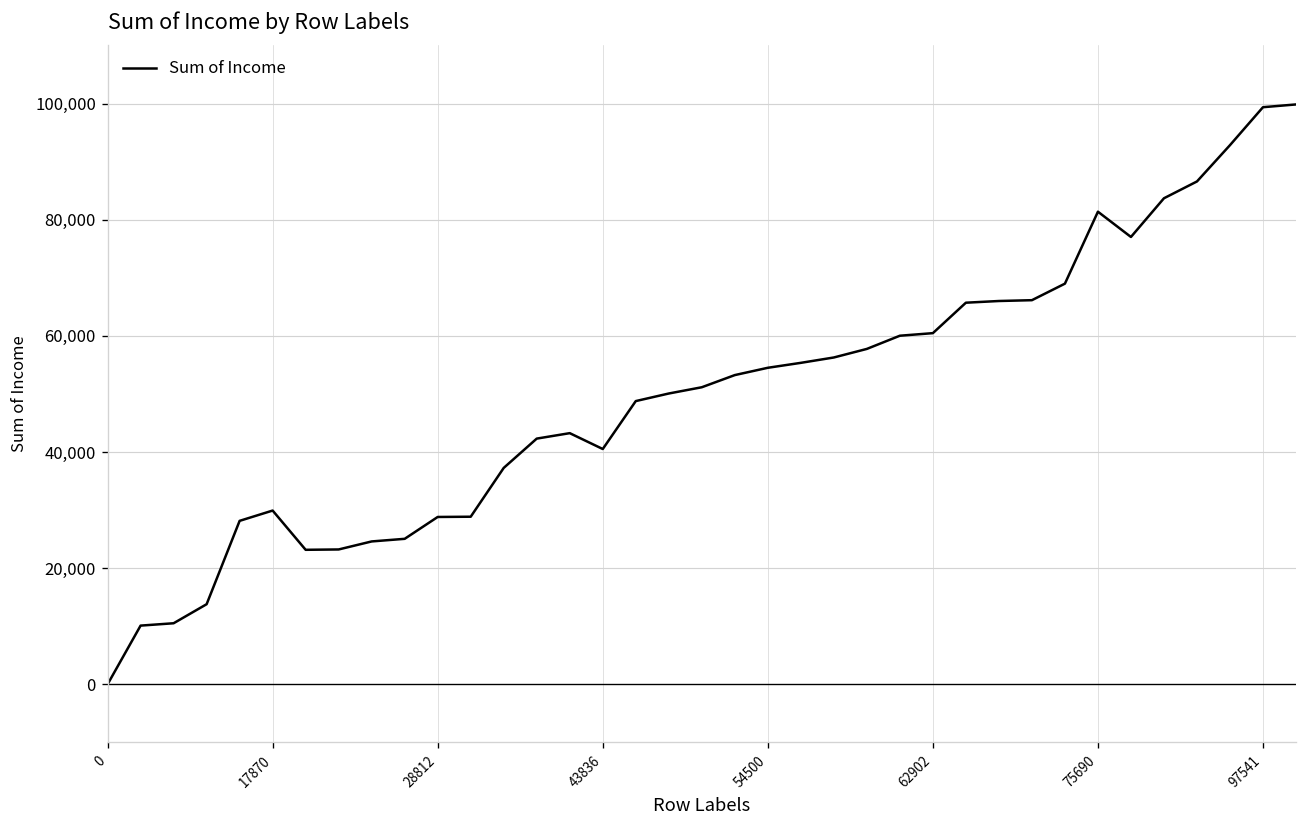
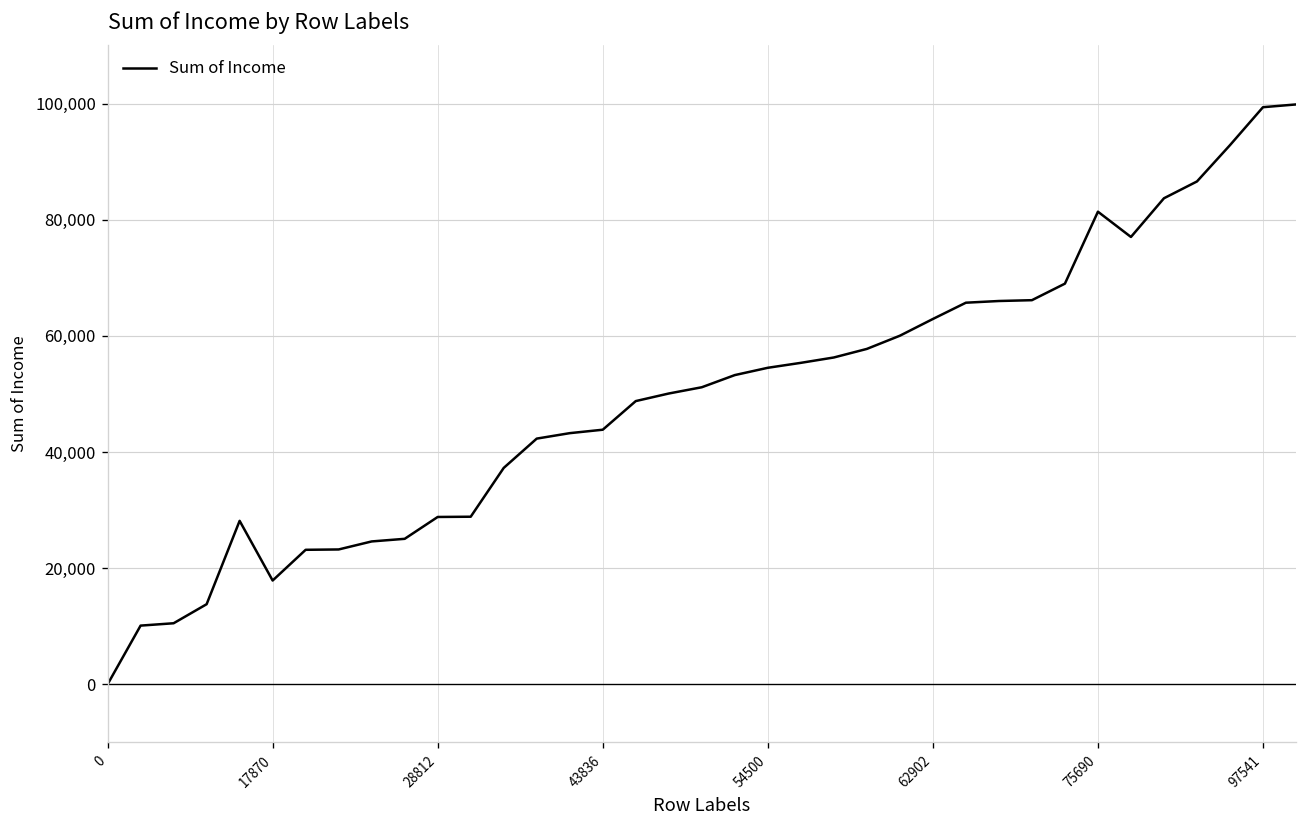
  {
    "0": "0",
-   "17870": "30,000",
+   "17870": "18,000",
    "28812": "29,000",
-   "43836": "41,000",
+   "43836": "44,000",
    "54500": "55,000",
-   "62902": "60,000",
+   "62902": "63,000",
    "75690": "81,000",
    "97541": "99,000"
  }
